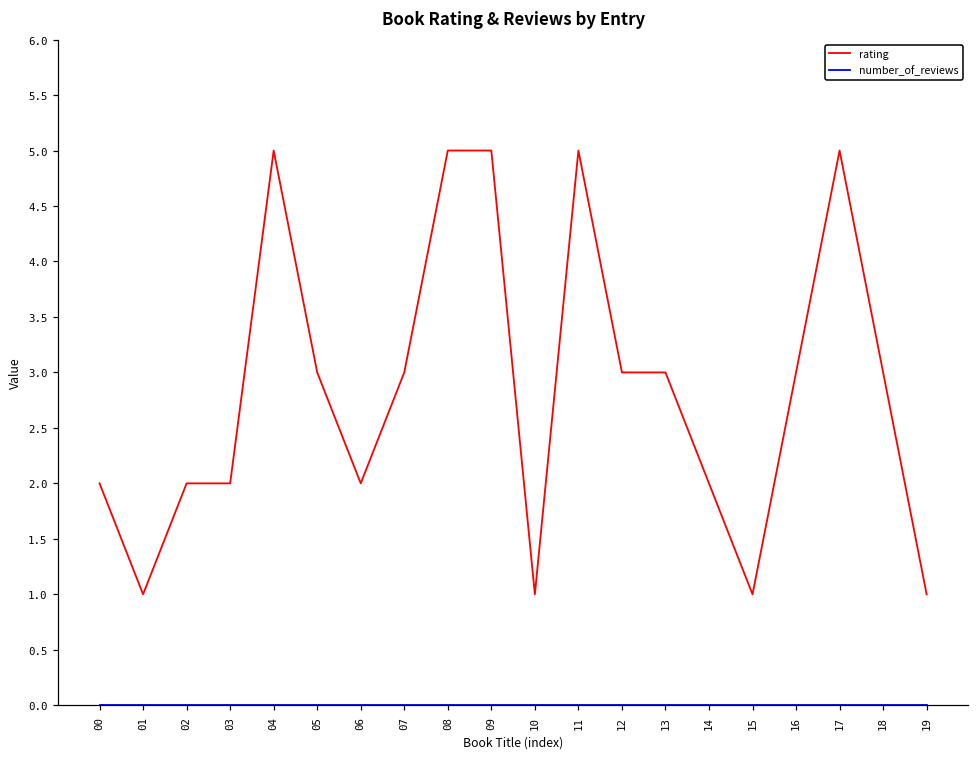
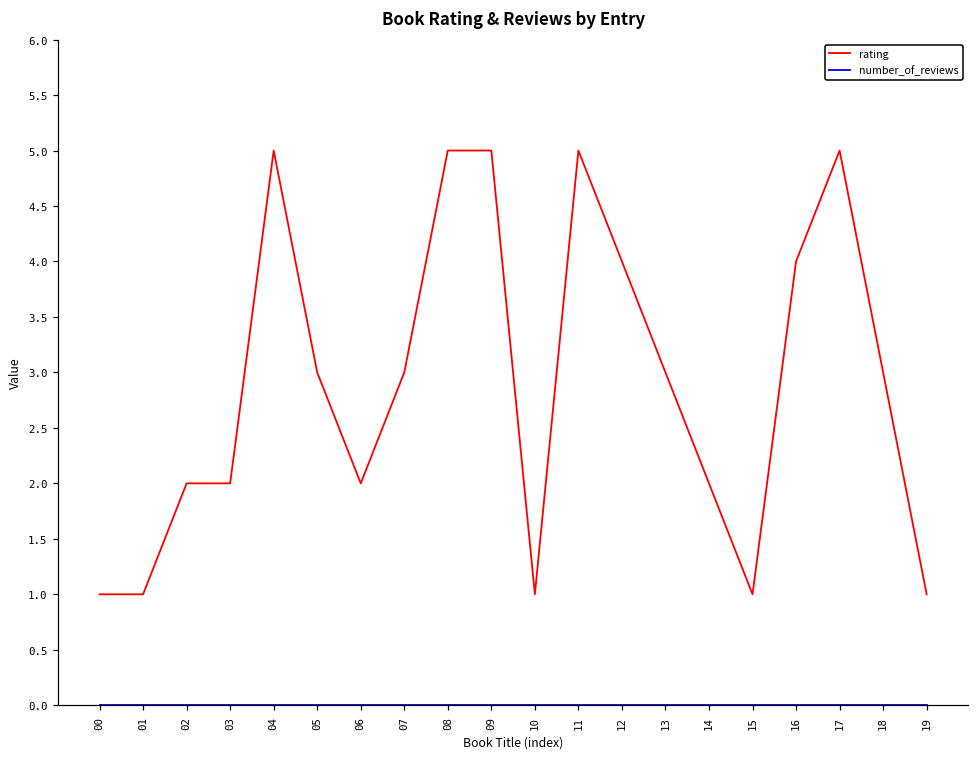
  {
    "rating": {
-     "00": 2,
+     "00": 1,
      "01": 1,
      "02": 2,
      "03": 2,
      "04": 5,
      "05": 3,
      "06": 2,
      "07": 3,
      "08": 5,
      "09": 5,
      "10": 1,
      "11": 5,
-     "12": 3,
+     "12": 4,
      "13": 3,
      "14": 2,
      "15": 1,
-     "16": 3,
+     "16": 4,
      "17": 5,
      "18": 3,
      "19": 1
    },
    "number_of_reviews": {
      "00": 0,
      "01": 0,
      "02": 0,
      "03": 0,
      "04": 0,
      "05": 0,
      "06": 0,
      "07": 0,
      "08": 0,
      "09": 0,
      "10": 0,
      "11": 0,
      "12": 0,
      "13": 0,
      "14": 0,
      "15": 0,
      "16": 0,
      "17": 0,
      "18": 0,
      "19": 0
    }
  }
